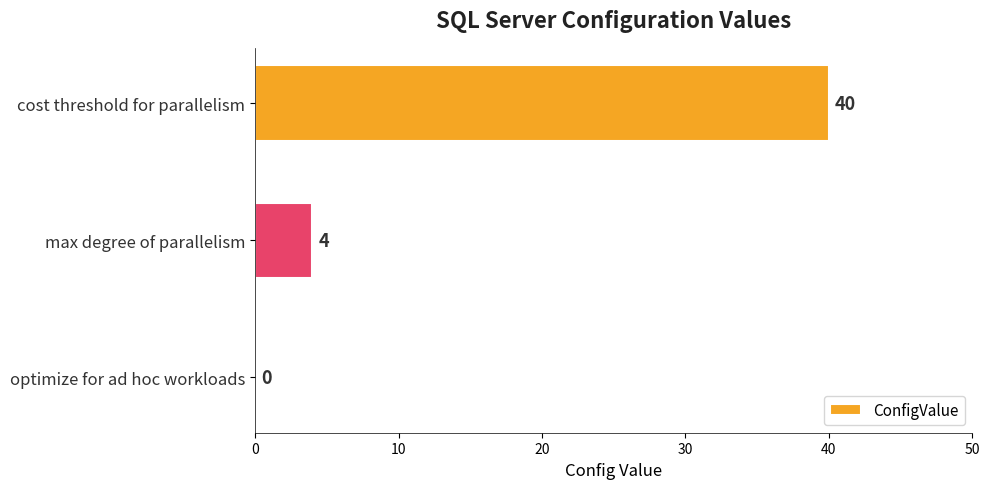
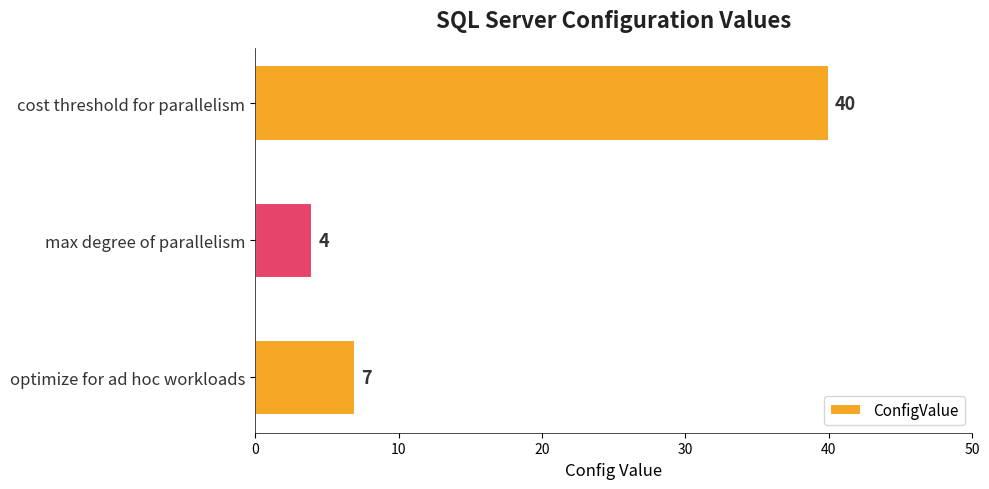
  {
    "cost threshold for parallelism": 40,
    "max degree of parallelism": 4,
-   "optimize for ad hoc workloads": 0
+   "optimize for ad hoc workloads": 7
  }
